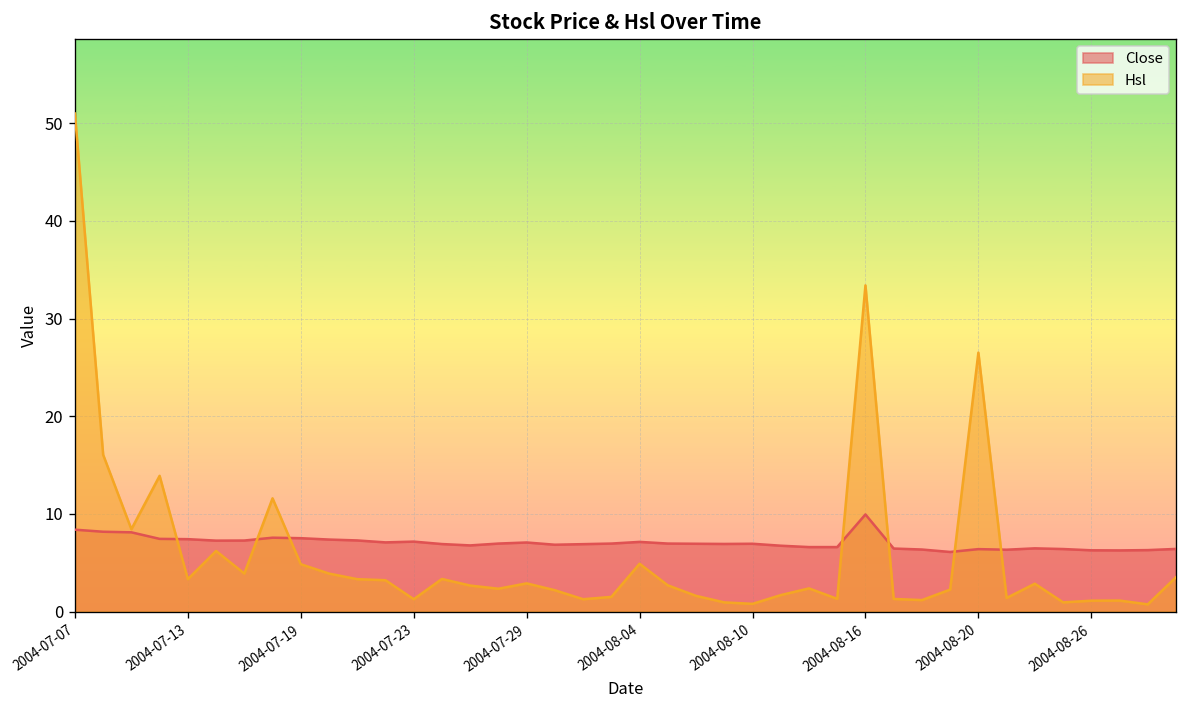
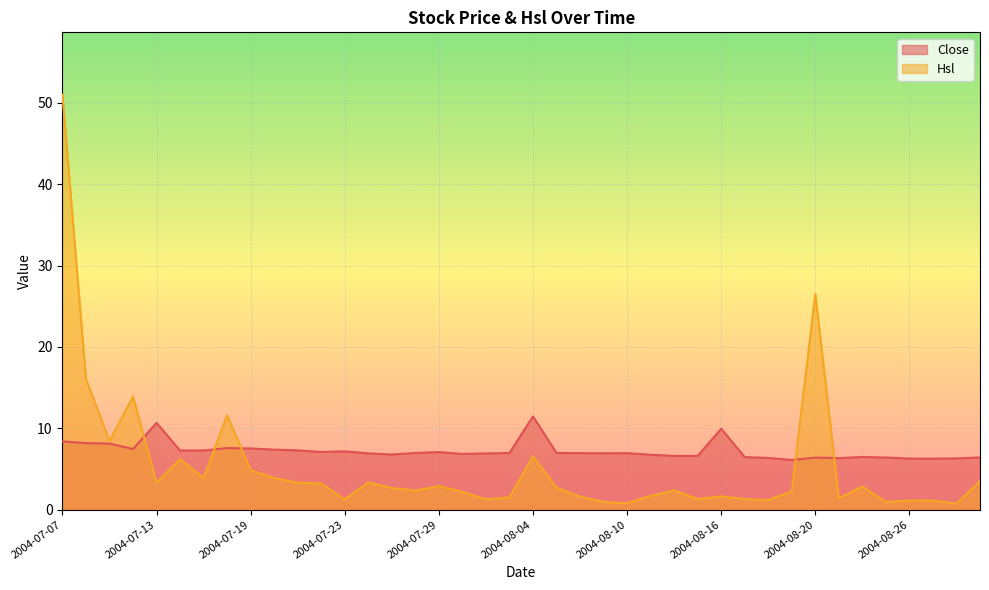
  {
    "Close": {
      "2004-07-07": 8,
-     "2004-07-13": 7,
+     "2004-07-13": 11,
      "2004-07-19": 8,
      "2004-07-23": 7,
      "2004-07-29": 7,
-     "2004-08-04": 7,
+     "2004-08-04": 11,
      "2004-08-10": 7,
      "2004-08-16": 10,
      "2004-08-20": 6,
      "2004-08-26": 6
    },
    "Hsl": {
      "2004-07-07": 51,
      "2004-07-13": 3,
      "2004-07-19": 5,
      "2004-07-23": 1,
      "2004-07-29": 3,
-     "2004-08-04": 5,
+     "2004-08-04": 7,
      "2004-08-10": 1,
-     "2004-08-16": 33,
+     "2004-08-16": 2,
      "2004-08-20": 27,
      "2004-08-26": 1
    }
  }
